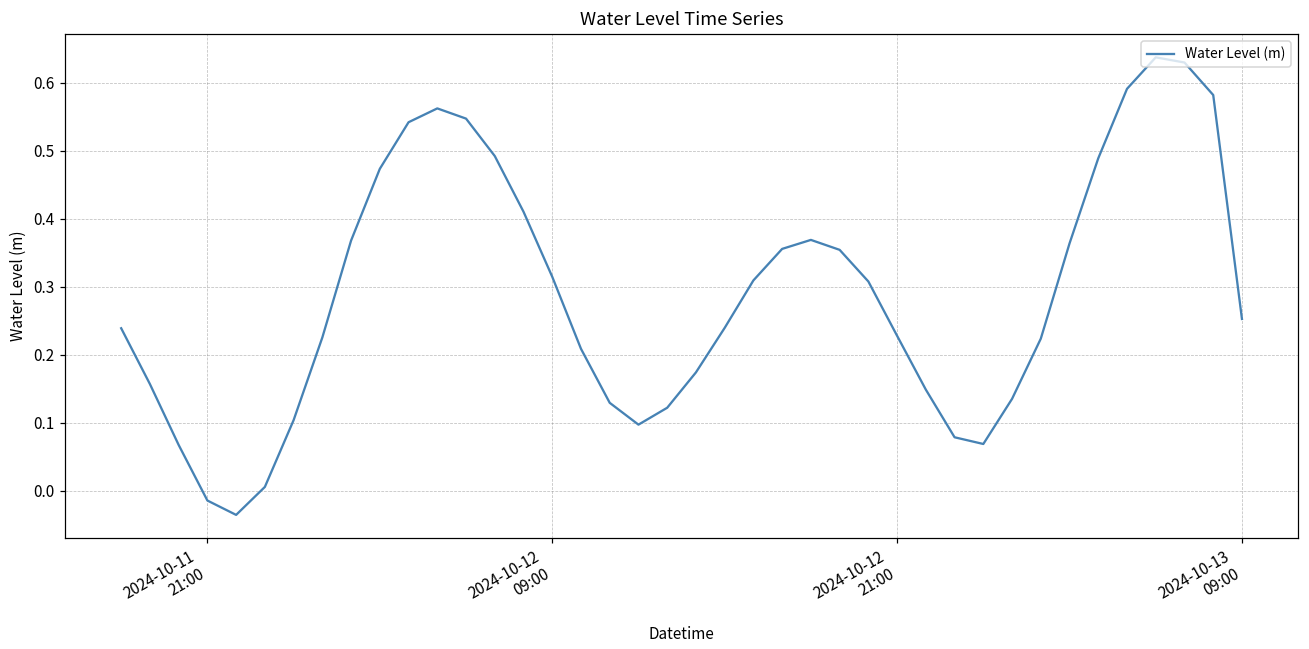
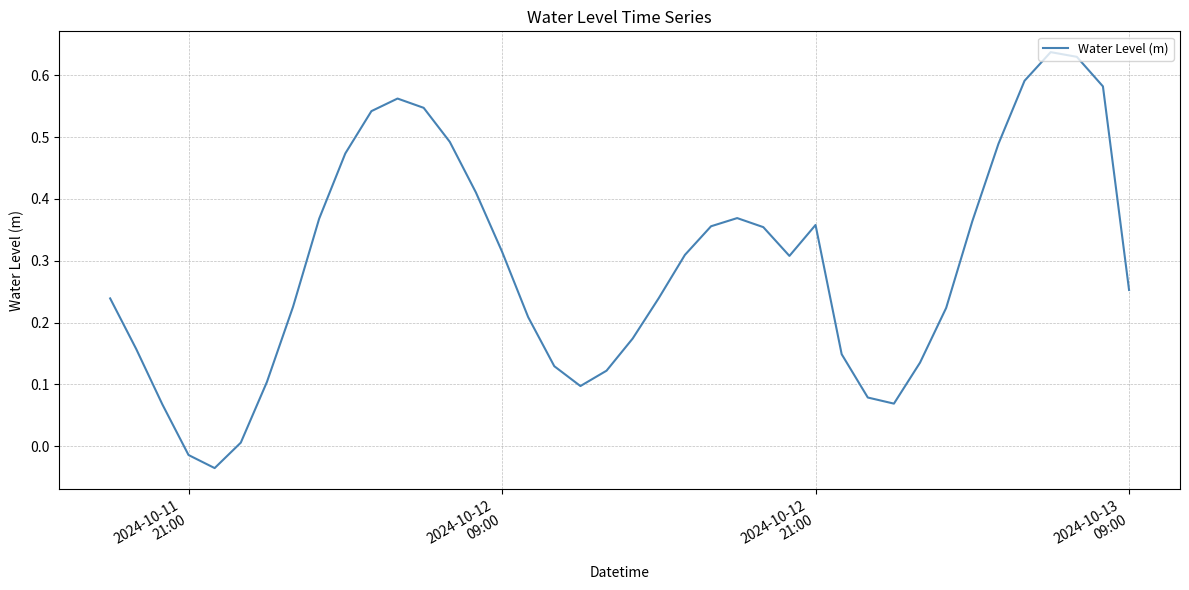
  {
    "2024-10-11 21:00": -0.01,
    "2024-10-12 09:00": 0.31,
-   "2024-10-12 21:00": 0.23,
+   "2024-10-12 21:00": 0.36,
    "2024-10-13 09:00": 0.25
  }
